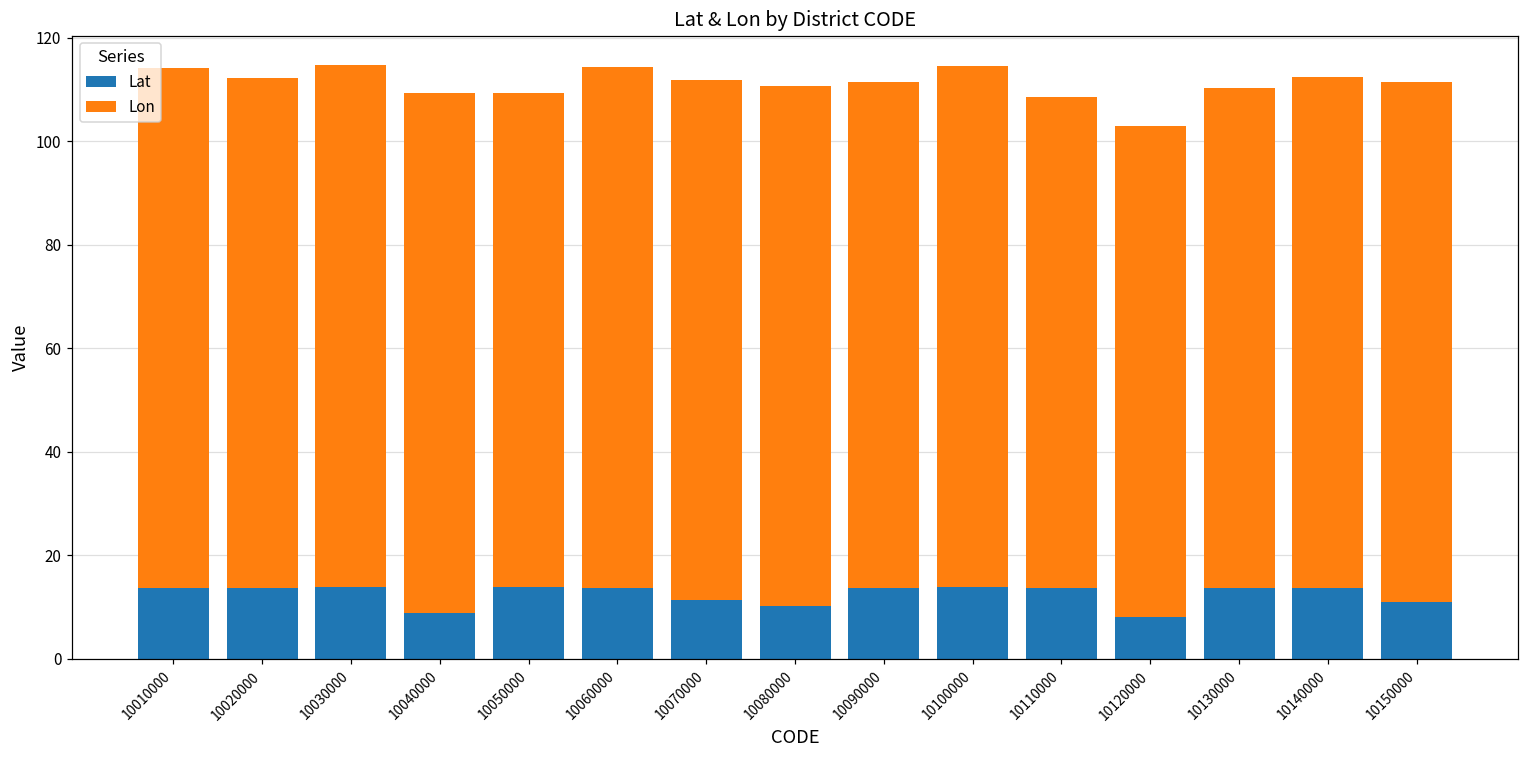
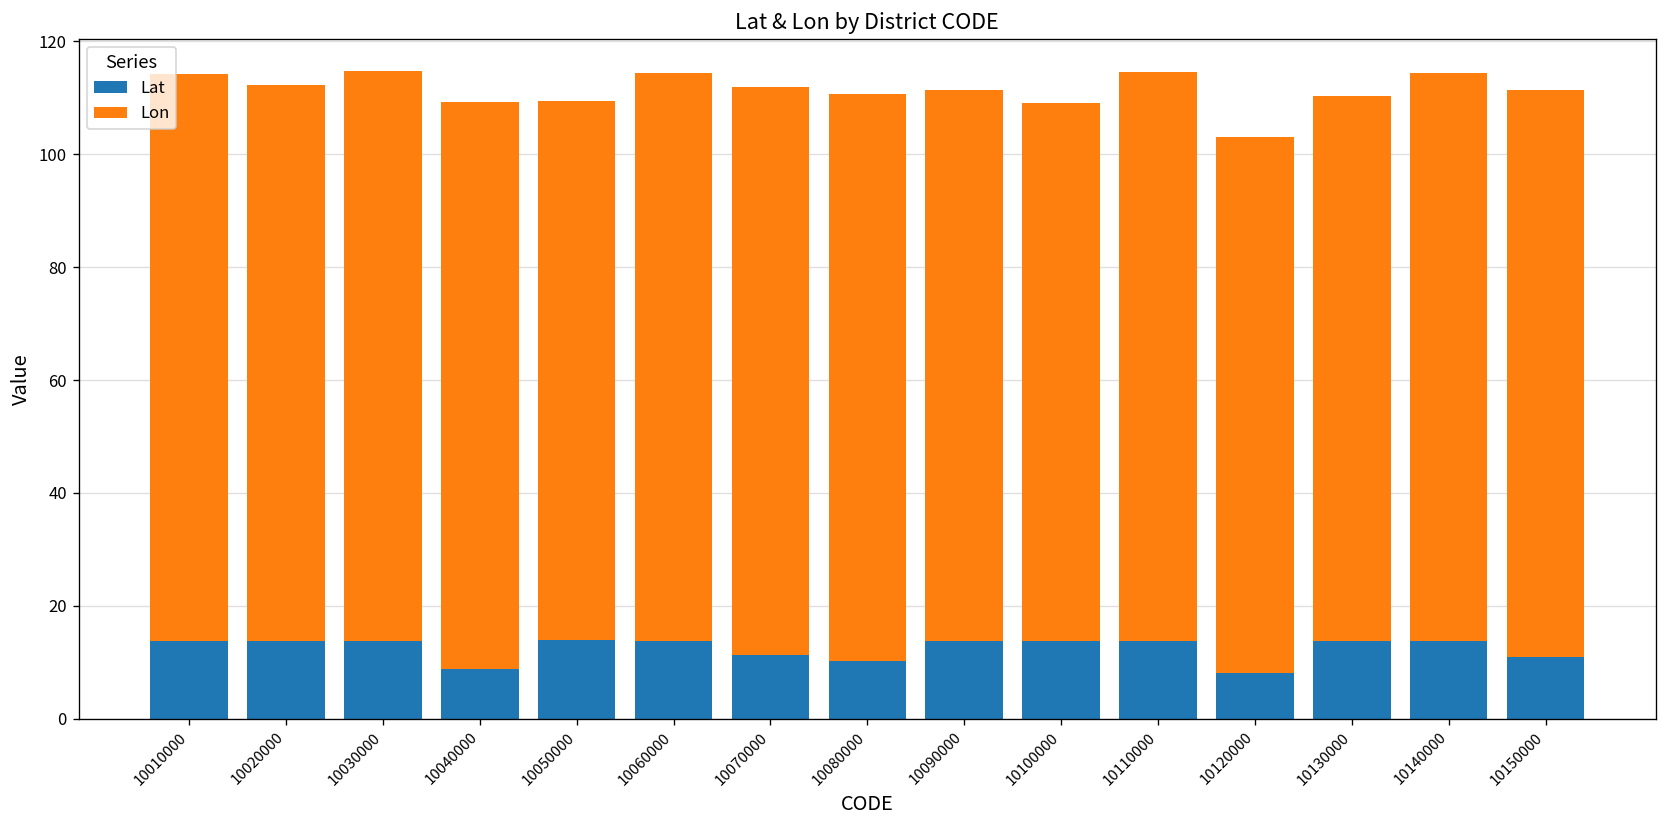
  {
    "Lat": {
      "10010000": 14,
      "10020000": 14,
      "10030000": 14,
      "10040000": 9,
      "10050000": 14,
      "10060000": 14,
      "10070000": 11,
      "10080000": 10,
      "10090000": 14,
      "10100000": 14,
      "10110000": 14,
      "10120000": 8,
      "10130000": 14,
      "10140000": 14,
      "10150000": 11
    },
    "Lon": {
      "10010000": 100,
      "10020000": 98,
      "10030000": 101,
      "10040000": 101,
      "10050000": 96,
      "10060000": 101,
      "10070000": 101,
      "10080000": 101,
      "10090000": 98,
-     "10100000": 101,
-     "10110000": 95,
+     "10100000": 95,
+     "10110000": 101,
      "10120000": 95,
      "10130000": 97,
-     "10140000": 99,
+     "10140000": 101,
      "10150000": 100
    }
  }
